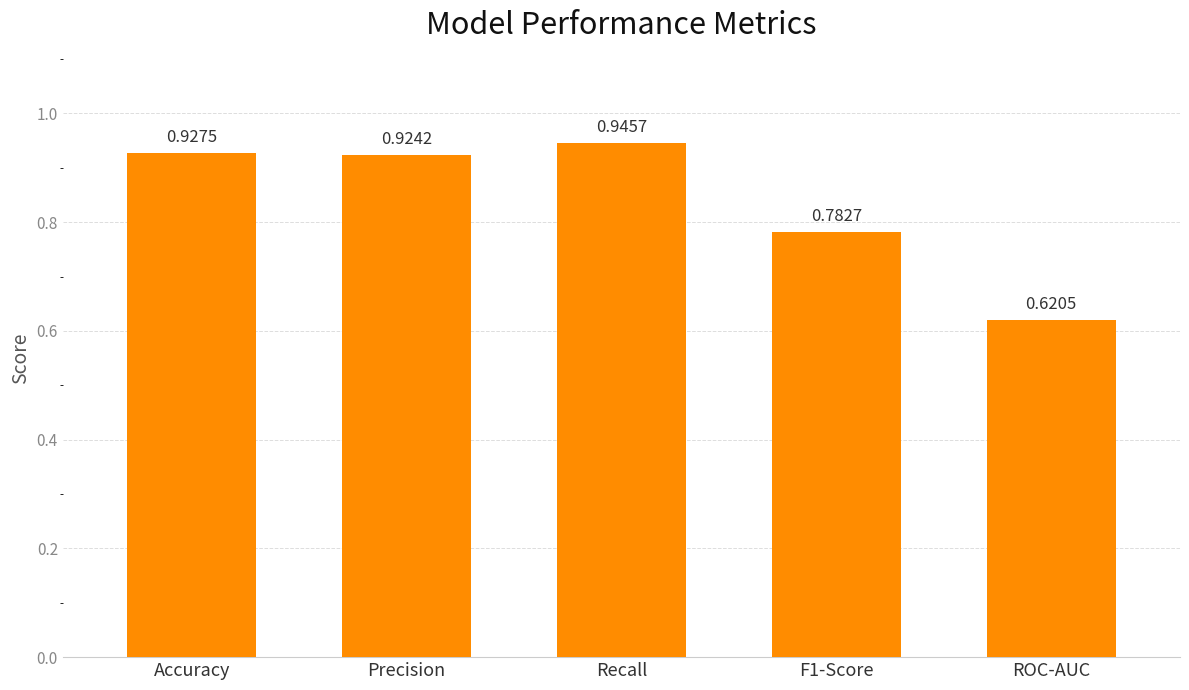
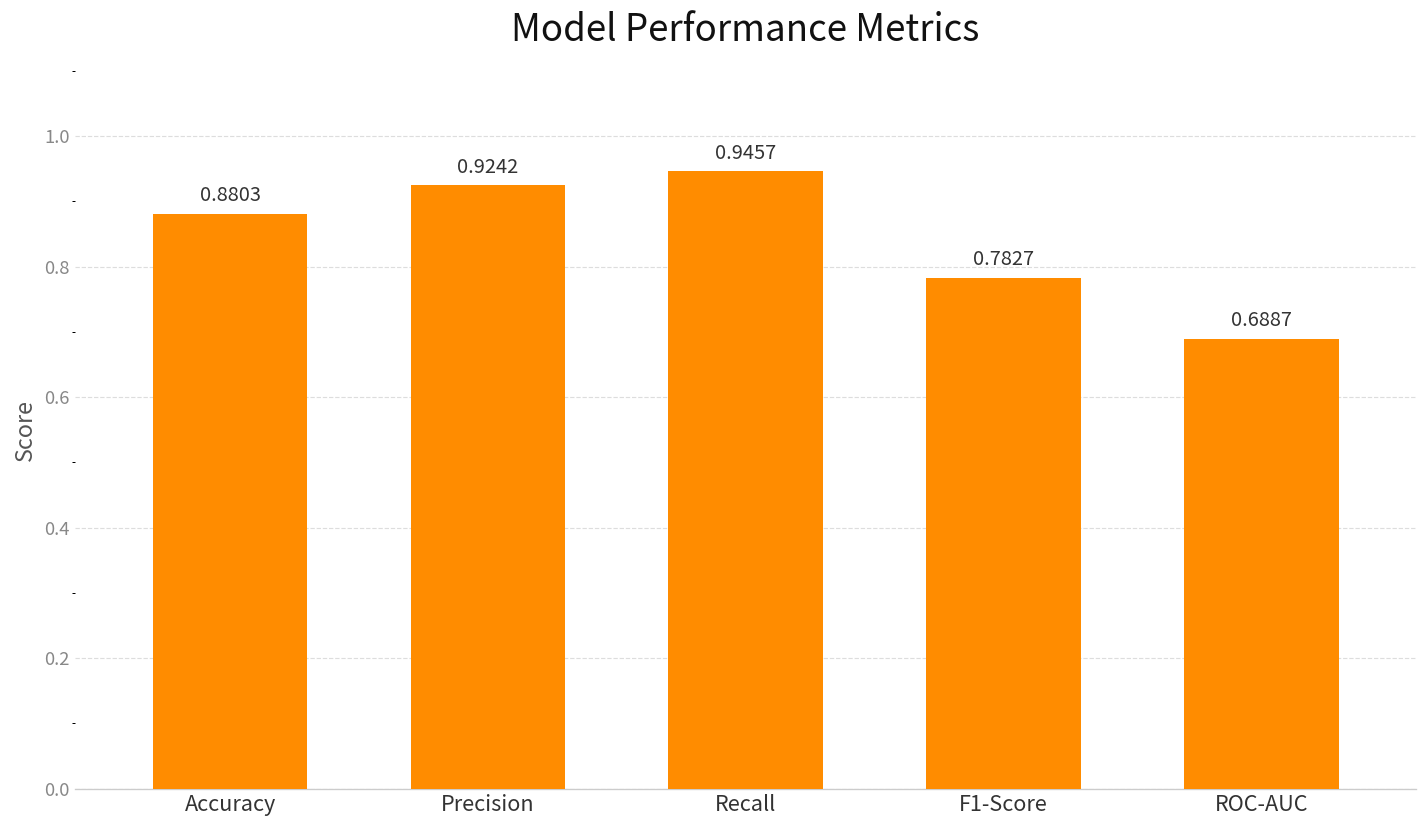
  {
-   "Accuracy": 0.9275,
+   "Accuracy": 0.8803,
    "Precision": 0.9242,
    "Recall": 0.9457,
    "F1-Score": 0.7827,
-   "ROC-AUC": 0.6205
+   "ROC-AUC": 0.6887
  }
